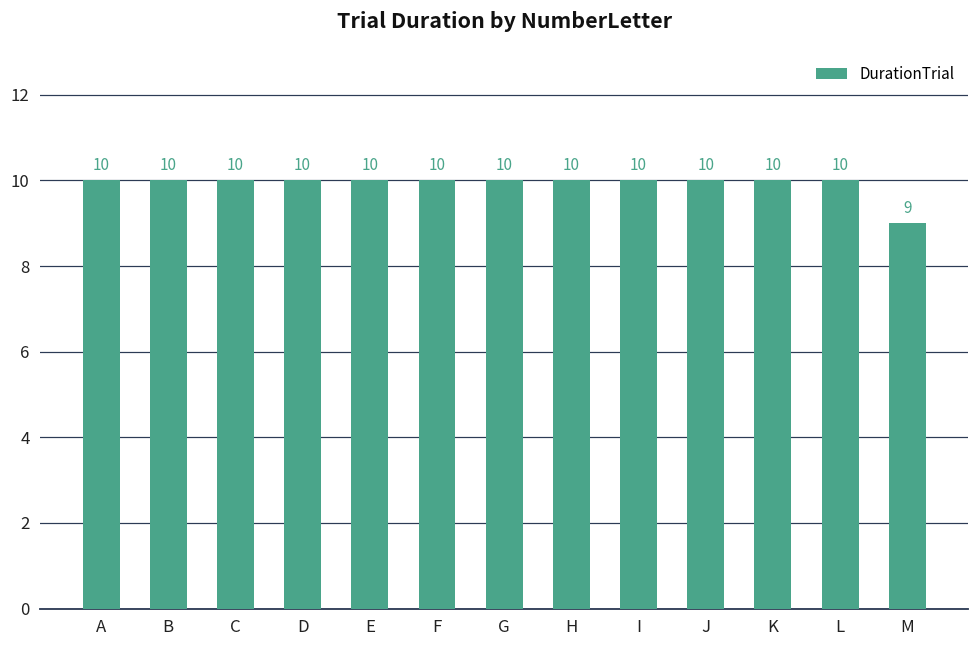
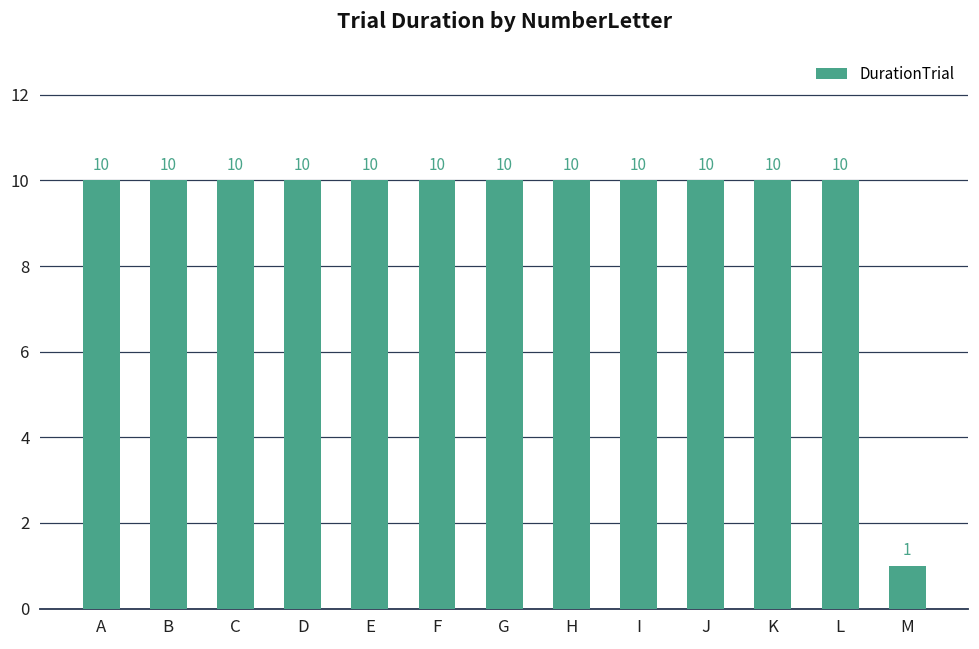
  {
    "A": 10,
    "B": 10,
    "C": 10,
    "D": 10,
    "E": 10,
    "F": 10,
    "G": 10,
    "H": 10,
    "I": 10,
    "J": 10,
    "K": 10,
    "L": 10,
-   "M": 9
+   "M": 1
  }
